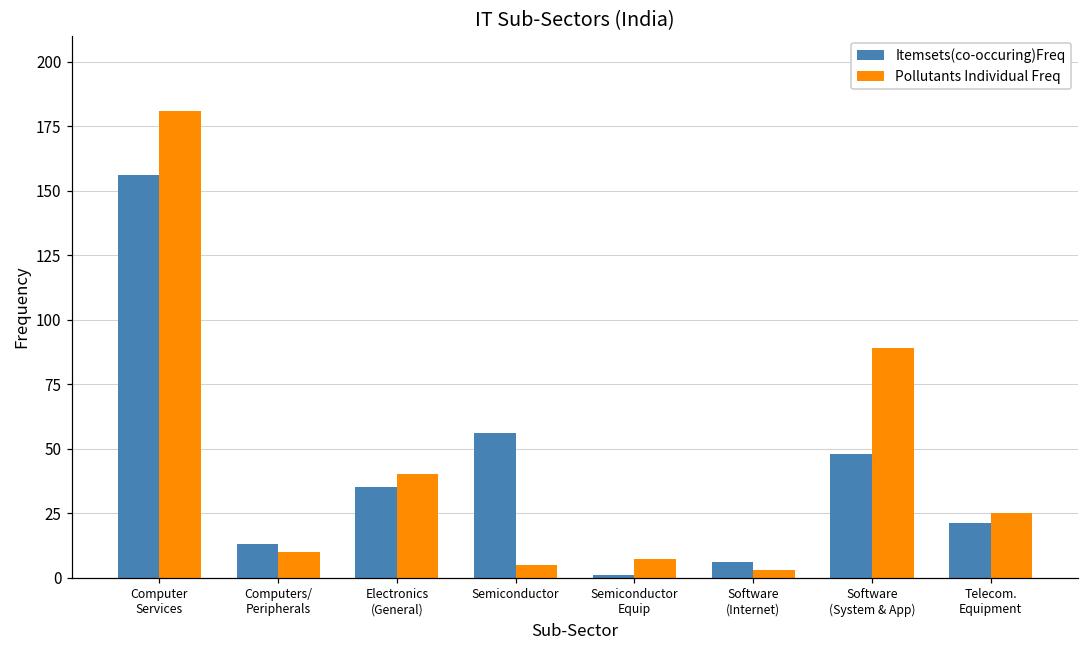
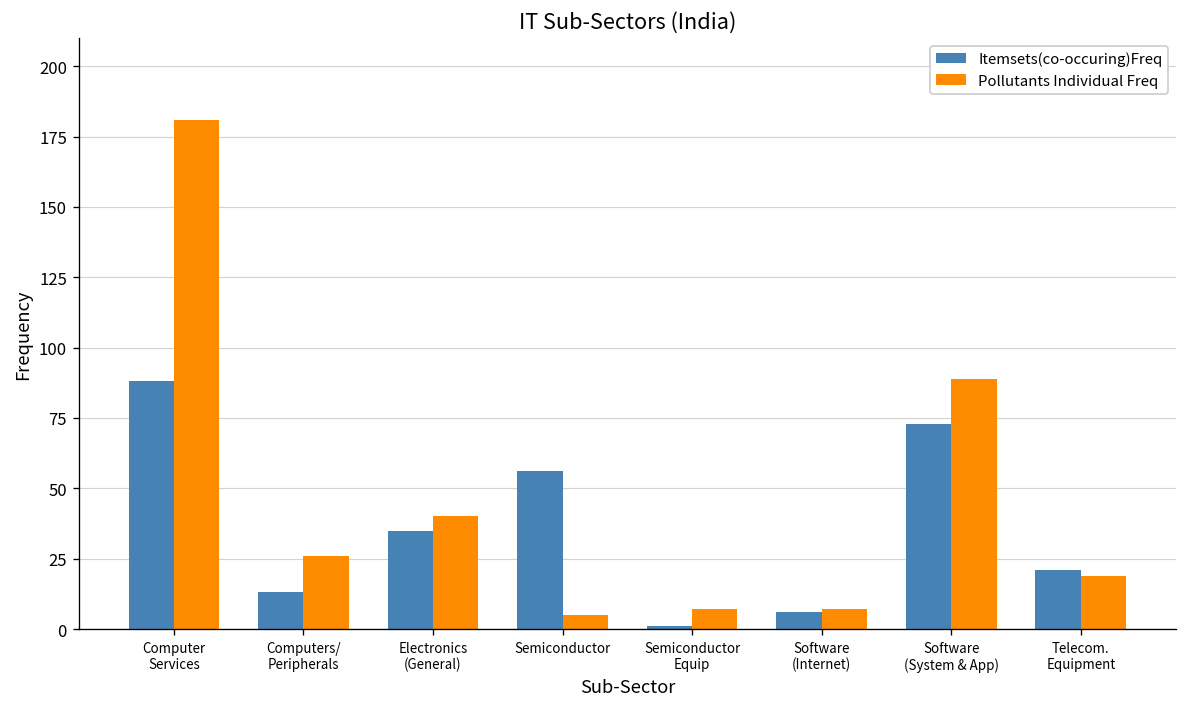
  {
    "Itemsets(co-occuring)Freq": {
-     "Computer Services": 156,
+     "Computer Services": 88,
      "Computers/ Peripherals": 13,
      "Electronics (General)": 35,
      "Semiconductor": 56,
      "Software (Internet)": 6,
-     "Software (System & App)": 48,
+     "Software (System & App)": 73,
      "Telecom. Equipment": 21
    },
    "Pollutants Individual Freq": {
      "Computer Services": 181,
-     "Computers/ Peripherals": 10,
+     "Computers/ Peripherals": 26,
      "Electronics (General)": 40,
      "Semiconductor": 5,
      "Semiconductor Equip": 7,
-     "Software (Internet)": 3,
+     "Software (Internet)": 7,
      "Software (System & App)": 89,
-     "Telecom. Equipment": 25
+     "Telecom. Equipment": 19
    }
  }
